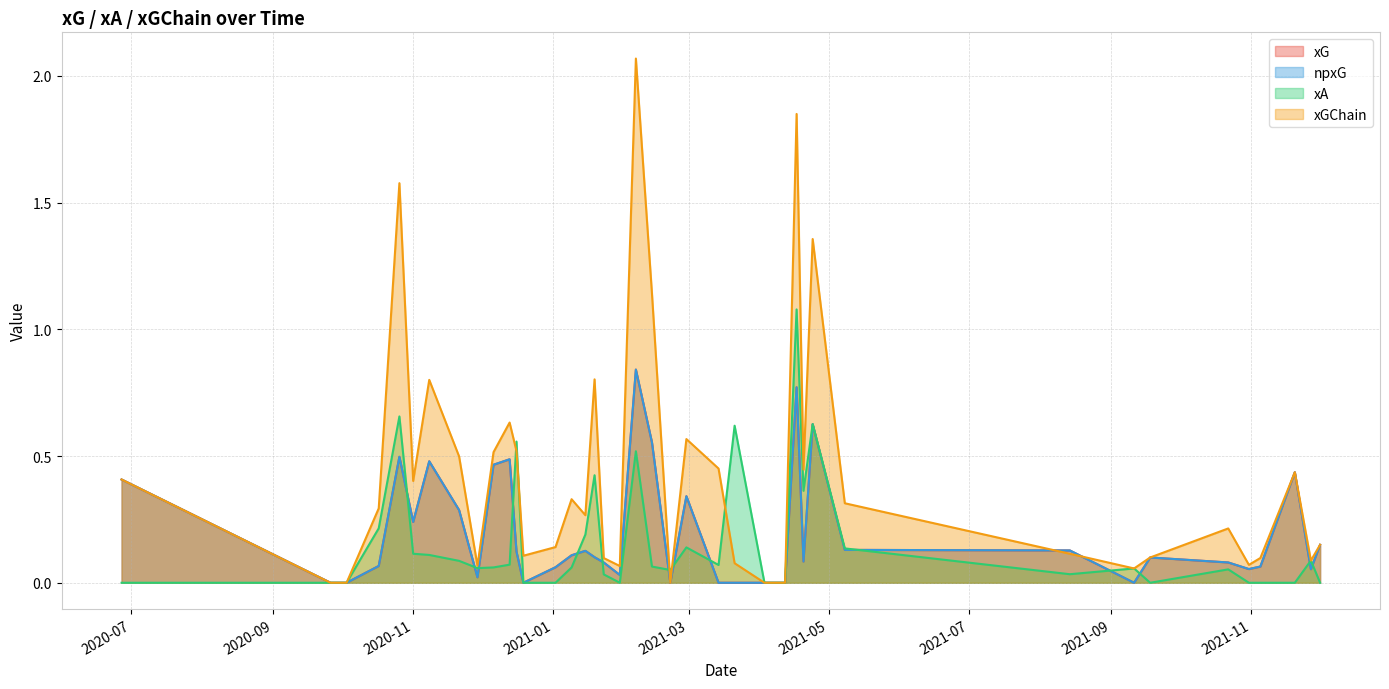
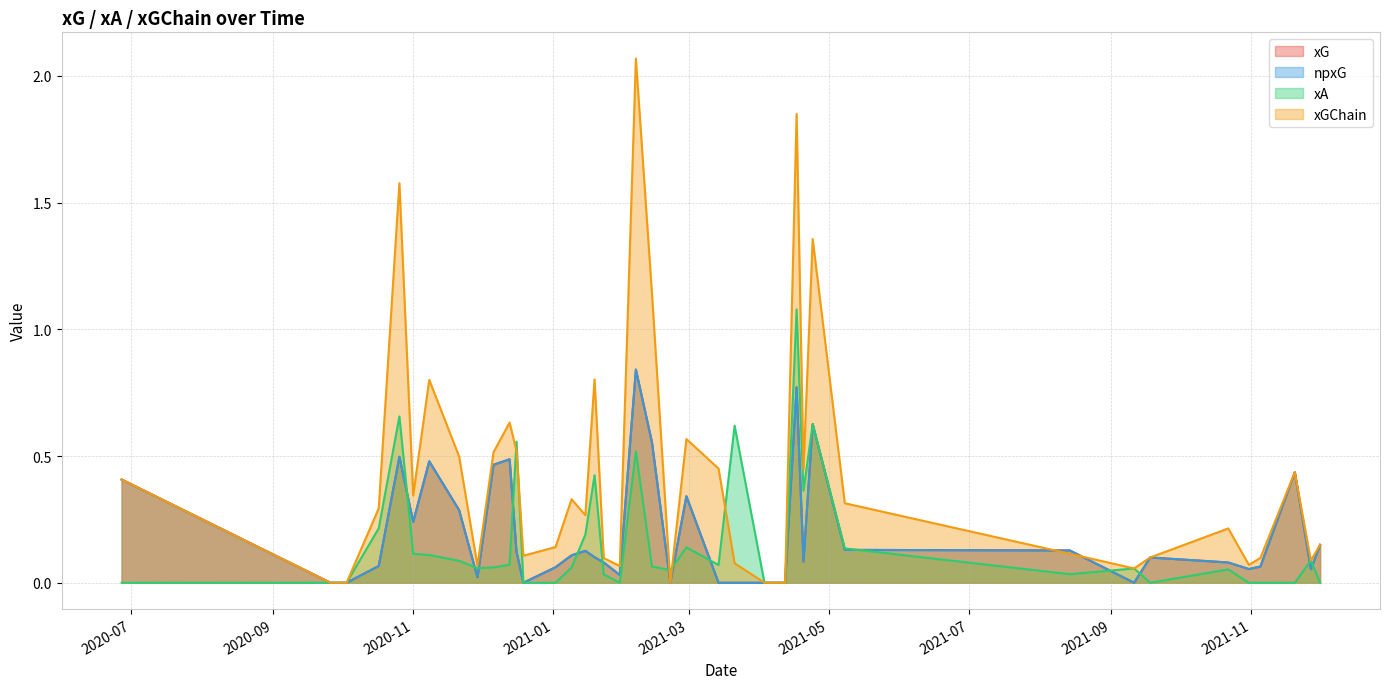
  {
    "npxG": {
      "2020-11": 0.24
    },
    "xA": {
      "2020-11": 0.11
    },
    "xGChain": {
-     "2020-11": 0.40
+     "2020-11": 0.34
    }
  }
